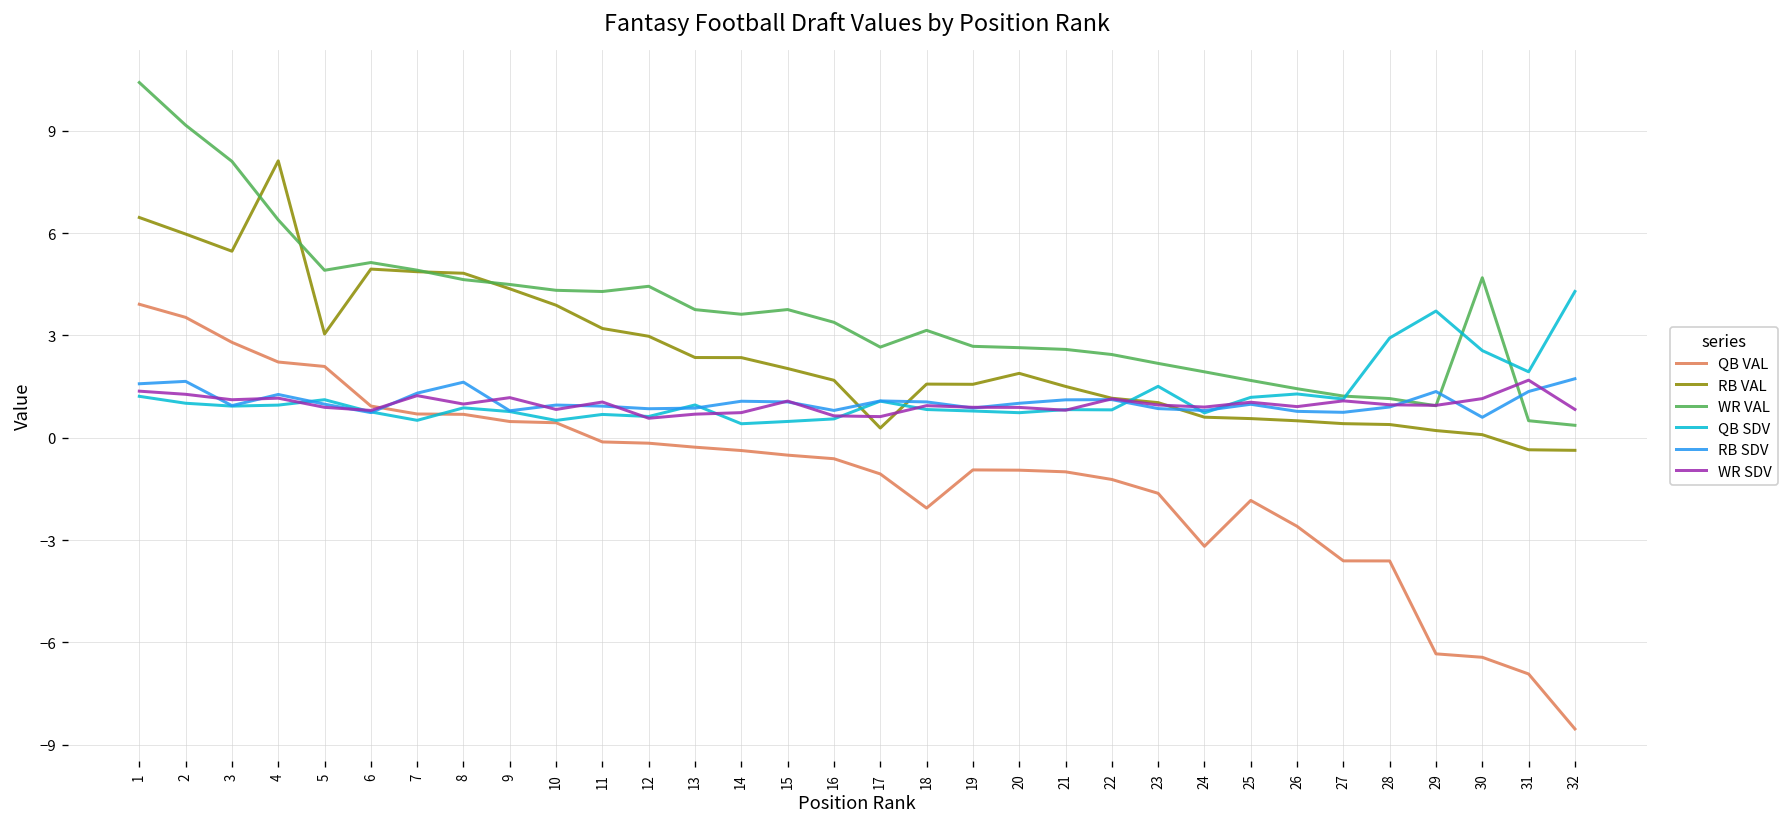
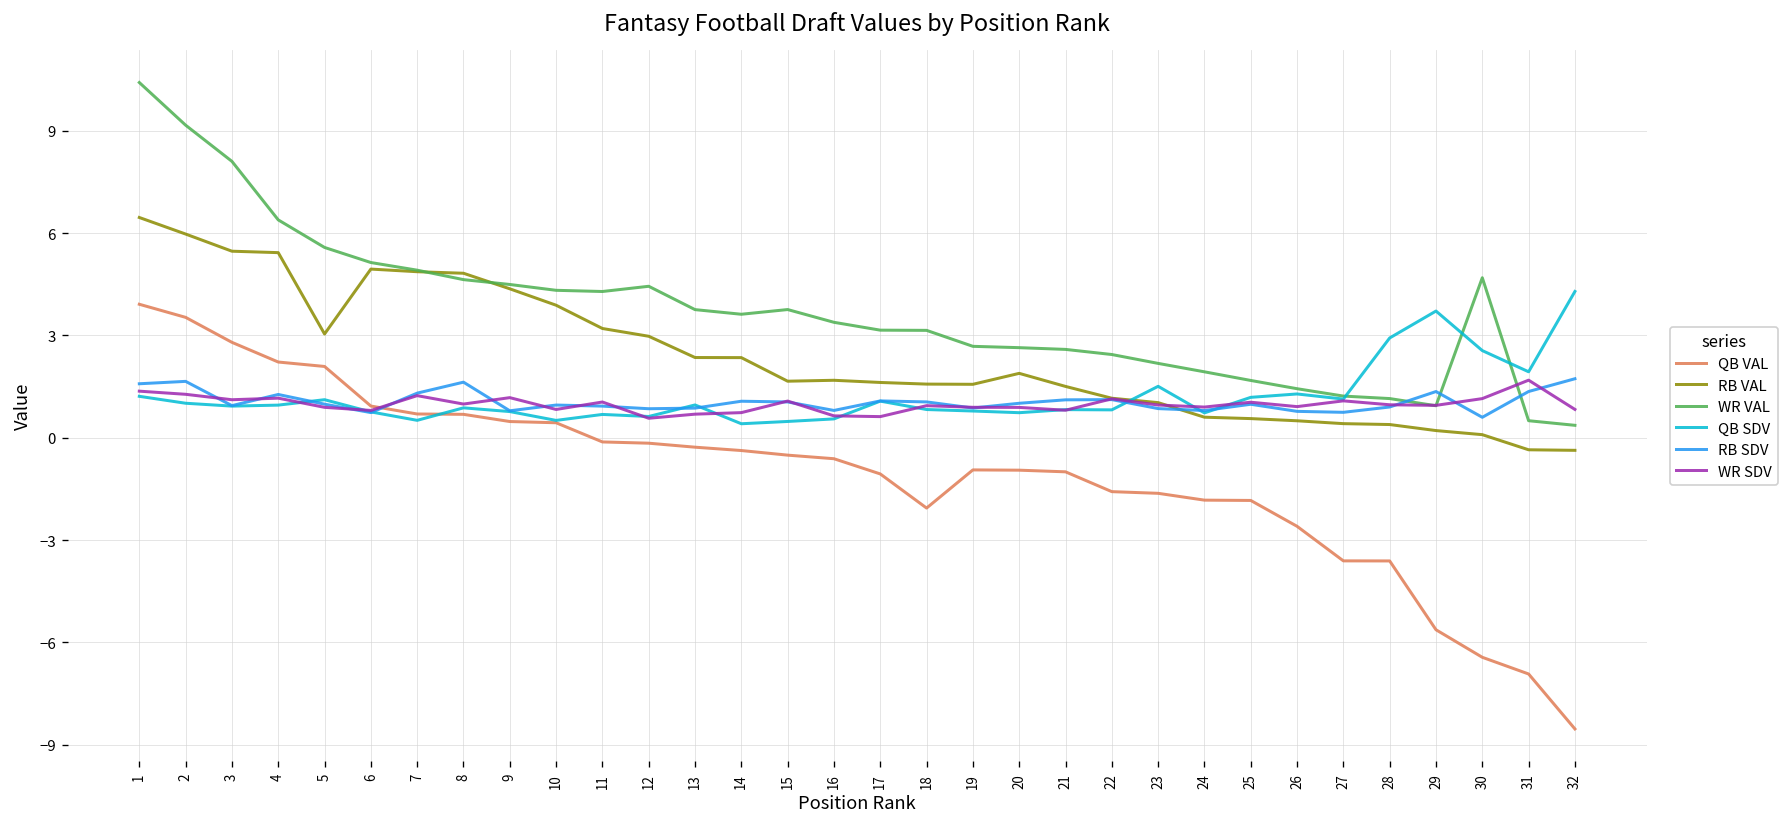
  {
    "QB VAL": {
      "1": 3.9,
      "2": 3.5,
      "3": 2.8,
      "4": 2.2,
      "5": 2.1,
      "6": 0.9,
      "7": 0.7,
      "8": 0.7,
      "9": 0.5,
      "11": -0.1,
      "12": -0.2,
      "13": -0.3,
      "14": -0.4,
      "15": -0.5,
      "16": -0.6,
      "17": -1.1,
      "18": -2.1,
      "19": -0.9,
      "20": -1.0,
      "21": -1.0,
-     "22": -1.2,
+     "22": -1.6,
      "23": -1.6,
-     "24": -3.2,
+     "24": -1.8,
      "25": -1.8,
      "26": -2.6,
      "27": -3.6,
      "28": -3.6,
-     "29": -6.3,
+     "29": -5.6,
      "30": -6.4,
      "31": -6.9,
      "32": -8.5
    },
    "RB VAL": {
      "1": 6.5,
      "2": 6.0,
      "3": 5.5,
-     "4": 8.1,
+     "4": 5.4,
      "5": 3.0,
      "6": 4.9,
      "8": 4.8,
      "9": 4.4,
      "10": 3.9,
      "11": 3.2,
      "12": 3.0,
      "13": 2.4,
      "14": 2.3,
-     "15": 2.0,
+     "15": 1.7,
      "16": 1.7,
-     "17": 0.3,
+     "17": 1.6,
      "18": 1.6,
      "19": 1.6,
      "20": 1.9,
      "21": 1.5,
      "24": 0.6,
      "25": 0.6,
      "26": 0.5,
      "27": 0.4,
      "28": 0.4,
      "29": 0.2,
      "30": 0.1,
      "31": -0.4,
      "32": -0.4
    },
    "WR VAL": {
      "1": 10.4,
      "2": 9.2,
      "3": 8.1,
      "4": 6.4,
-     "5": 4.9,
+     "5": 5.6,
      "6": 5.1,
      "8": 4.6,
      "9": 4.5,
      "10": 4.3,
      "11": 4.3,
      "12": 4.4,
      "13": 3.8,
      "14": 3.6,
      "15": 3.8,
      "16": 3.4,
-     "17": 2.7,
+     "17": 3.2,
      "18": 3.1,
      "19": 2.7,
      "20": 2.6,
      "21": 2.6,
      "22": 2.4,
      "23": 2.2,
      "24": 1.9,
      "25": 1.7,
      "26": 1.4,
      "28": 1.1,
      "30": 4.7,
      "31": 0.5,
      "32": 0.4
    },
    "WR SDV": {
      "1": 1.4,
      "2": 1.3,
      "3": 1.1,
      "4": 1.2,
      "5": 0.9,
      "8": 1.0,
      "9": 1.2,
      "10": 0.8,
      "11": 1.0,
      "13": 0.7,
      "14": 0.7,
      "17": 0.6,
      "18": 0.9,
      "20": 0.9,
      "24": 0.9,
      "26": 0.9,
      "30": 1.1,
      "31": 1.7,
      "32": 0.8
    }
  }
